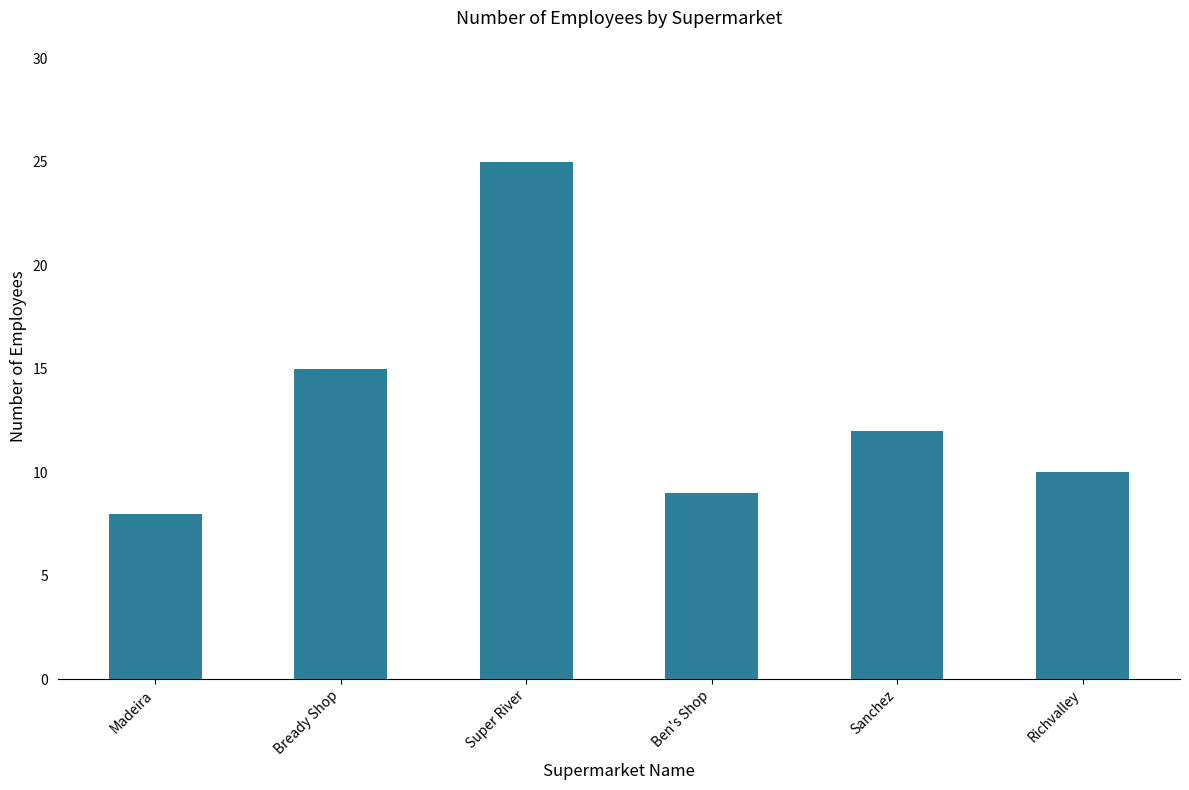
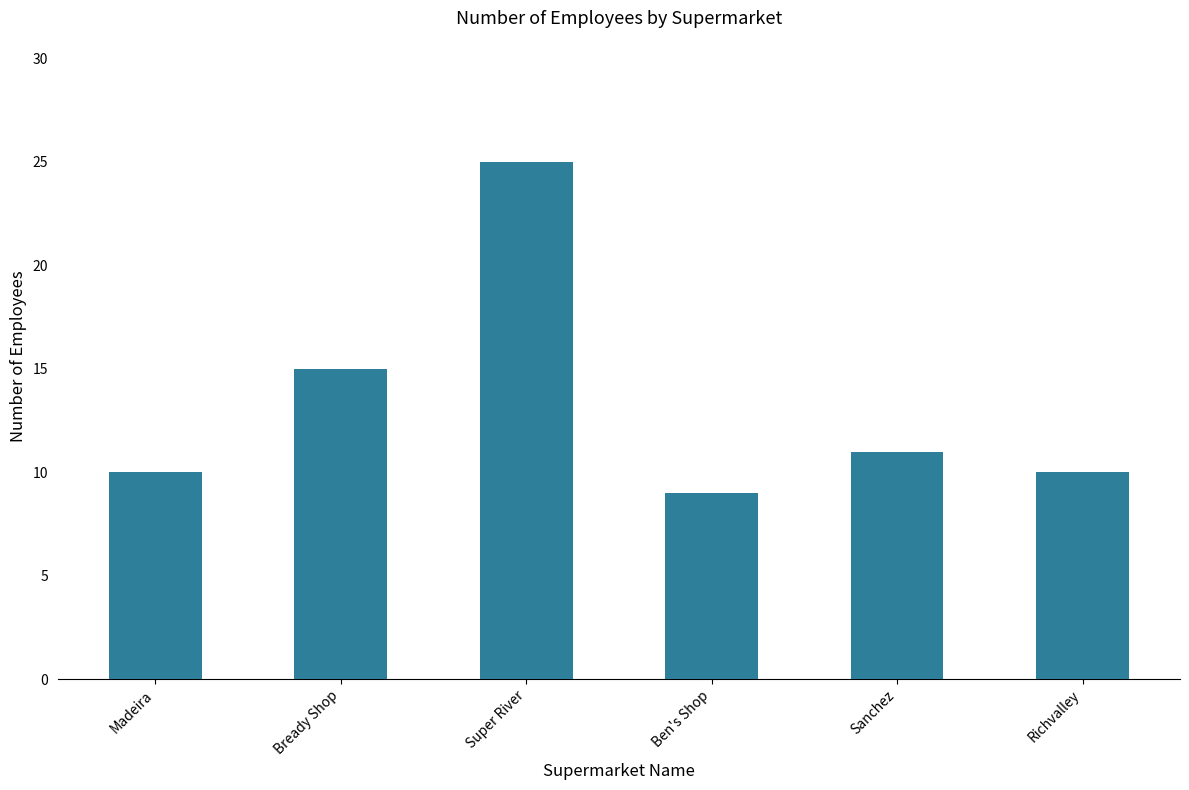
  {
-   "Madeira": 8,
+   "Madeira": 10,
    "Bready Shop": 15,
    "Super River": 25,
    "Ben's Shop": 9,
-   "Sanchez": 12,
+   "Sanchez": 11,
    "Richvalley": 10
  }
